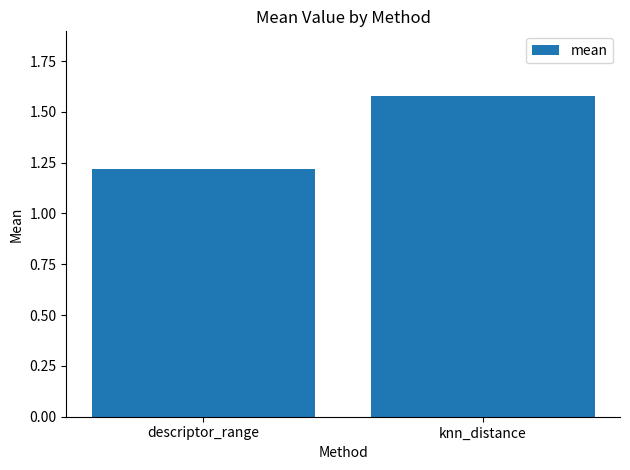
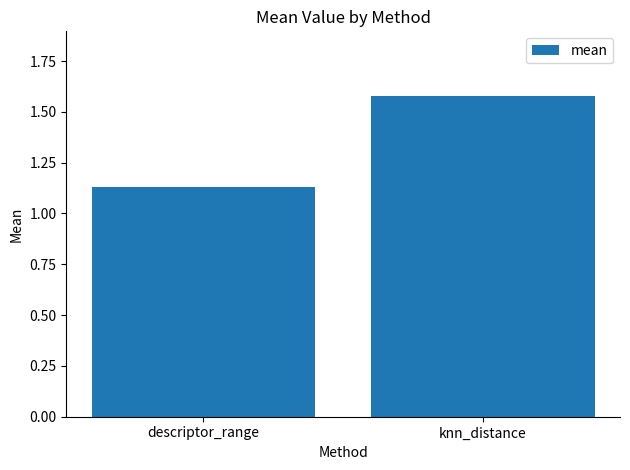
  {
-   "descriptor_range": 1.22,
+   "descriptor_range": 1.13,
    "knn_distance": 1.58
  }
